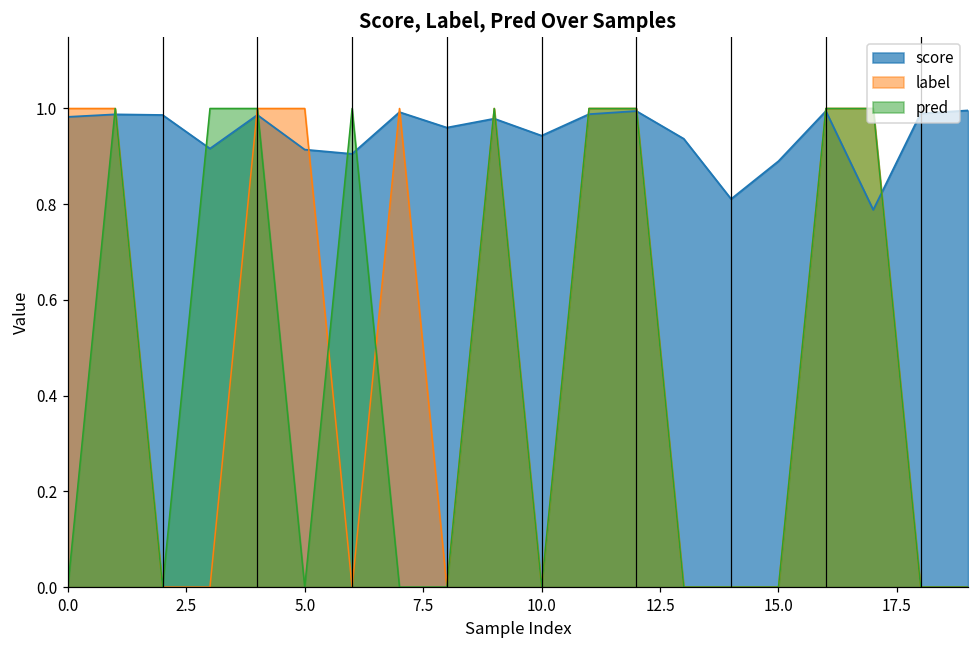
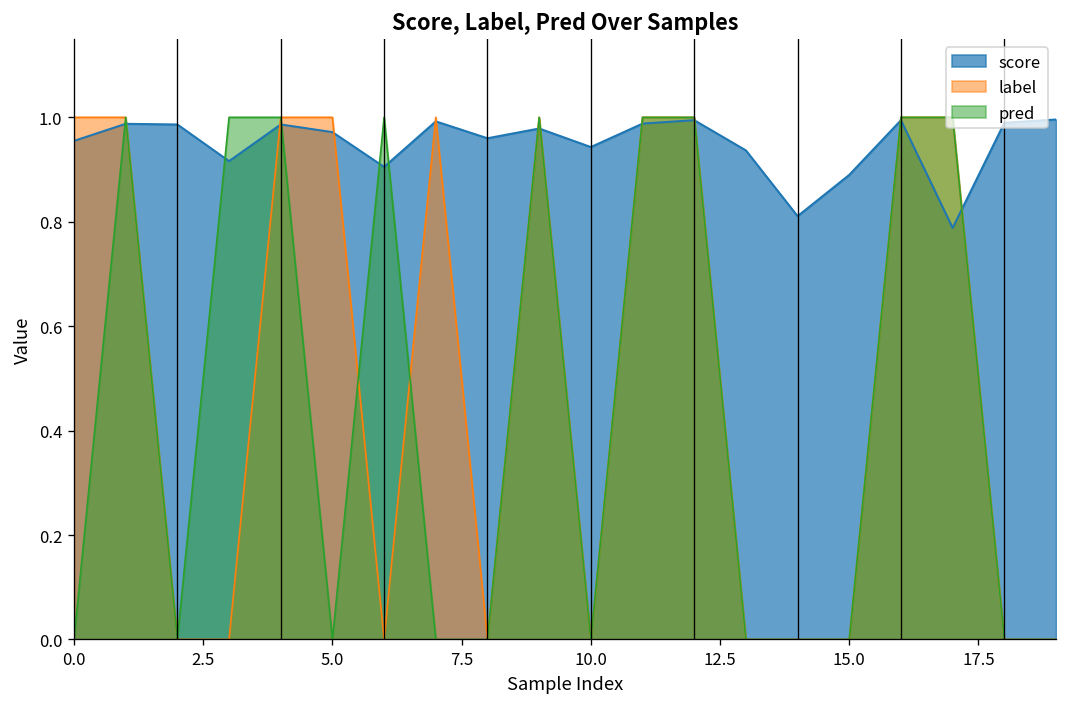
  {
    "score": {
-     "0.0": 0.98,
-     "5.0": 0.91,
+     "0.0": 0.95,
+     "5.0": 0.97,
      "10.0": 0.94,
      "15.0": 0.89
    },
    "label": {
      "0.0": 1.00,
      "5.0": 1.00
    },
    "pred": {
      "0.0": 0.00,
      "5.0": 0.00
    }
  }
